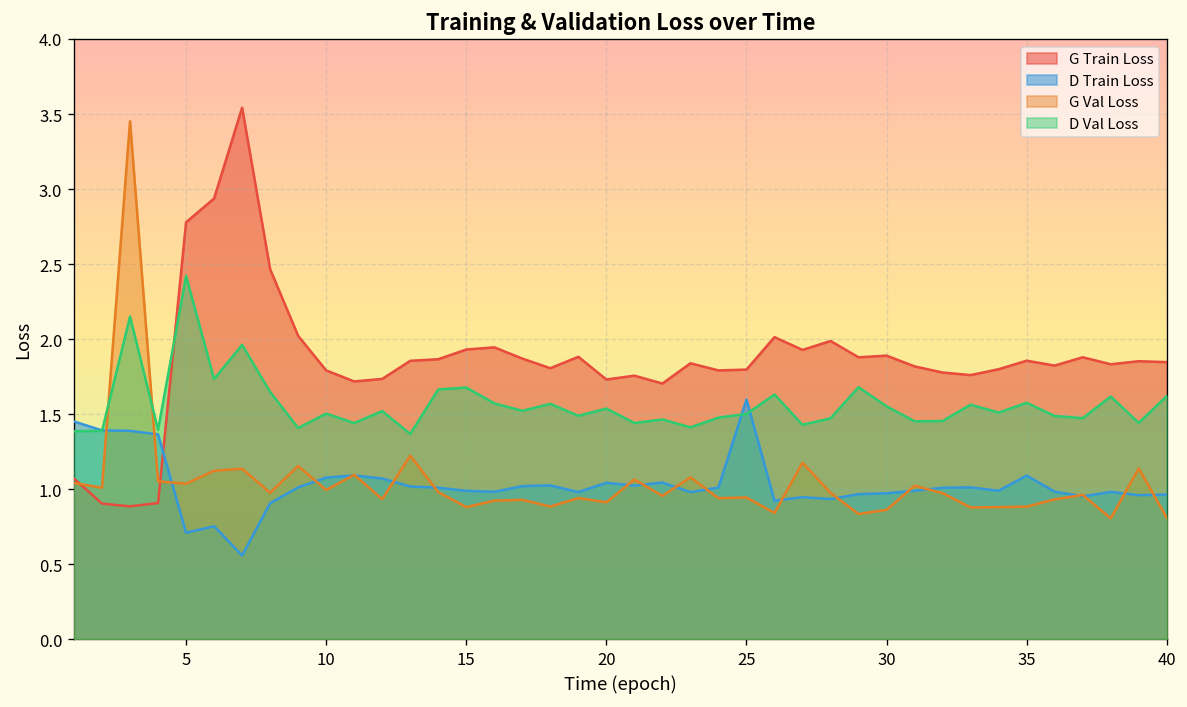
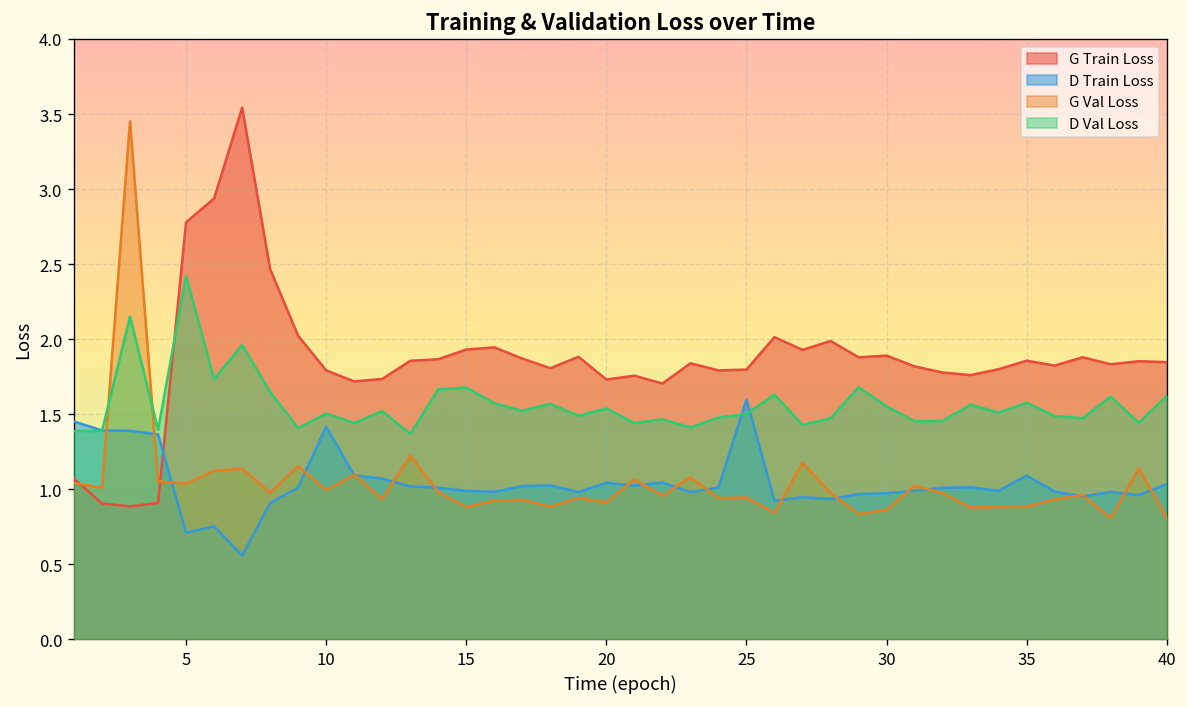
  {
    "D Train Loss": {
      "5": 0.71,
-     "10": 1.08,
+     "10": 1.42,
      "15": 0.99,
      "20": 1.04,
      "25": 1.60,
      "30": 0.97,
      "35": 1.09,
-     "40": 0.96
+     "40": 1.03
    },
    "D Val Loss": {
      "5": 2.42,
      "10": 1.50,
      "15": 1.68,
      "20": 1.54,
      "25": 1.50,
      "30": 1.55,
      "35": 1.58,
      "40": 1.62
    }
  }
